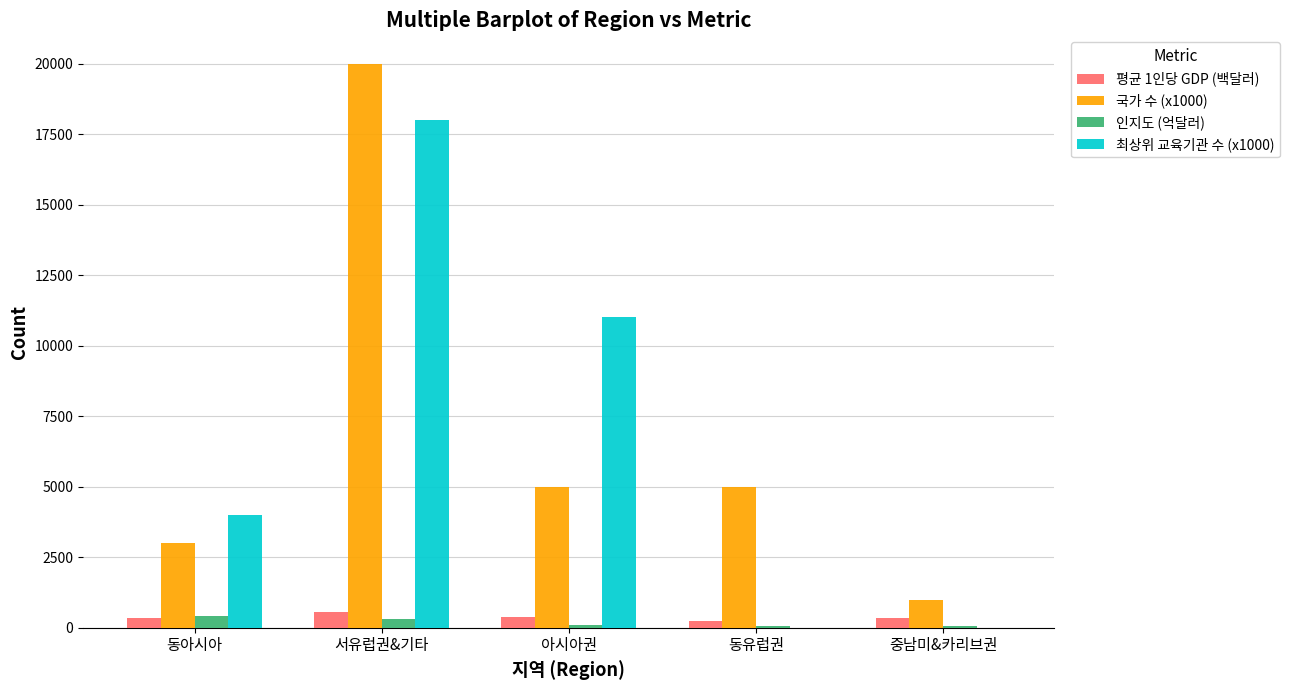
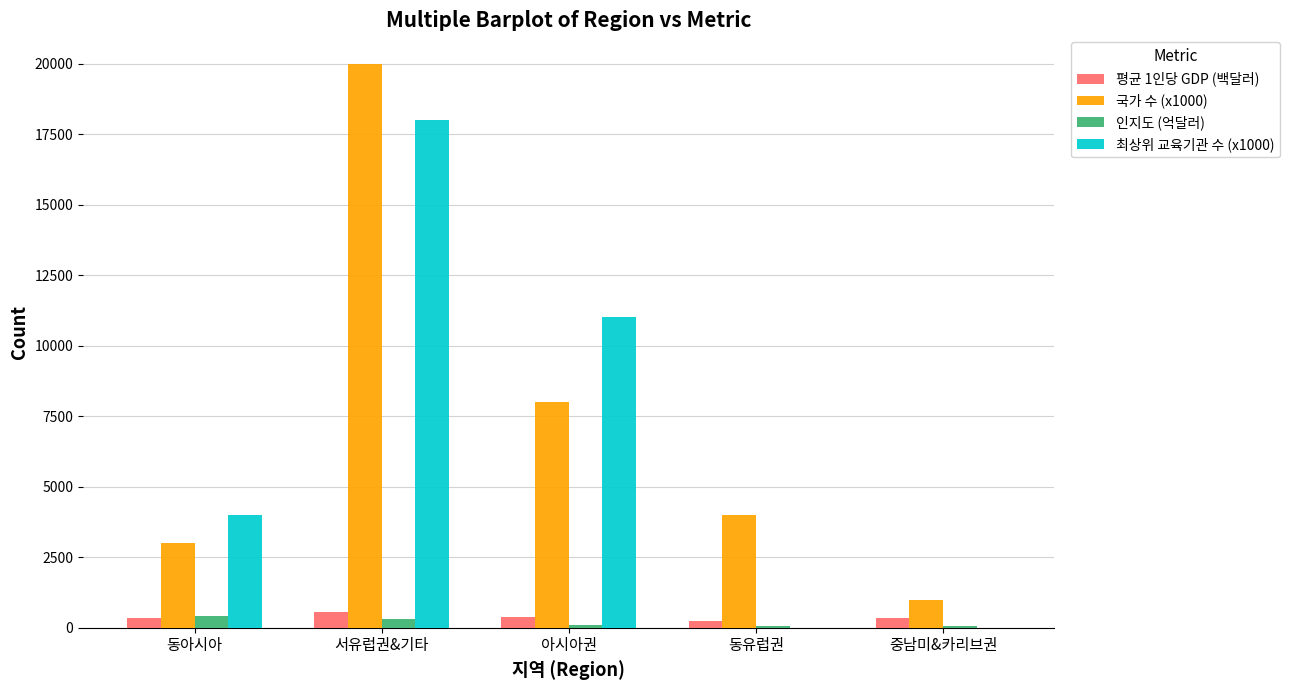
  {
    "평균 1인당 GDP (백달러)": {
      "동아시아": 400,
      "서유럽권&기타": 600,
      "아시아권": 400,
      "동유럽권": 200,
      "중남미&카리브권": 300
    },
    "국가 수 (x1000)": {
      "동아시아": 3000,
      "서유럽권&기타": 20000,
-     "아시아권": 5000,
-     "동유럽권": 5000,
+     "아시아권": 8000,
+     "동유럽권": 4000,
      "중남미&카리브권": 1000
    },
    "인지도 (억달러)": {
      "동아시아": 400,
      "서유럽권&기타": 300,
      "아시아권": 100
    },
    "최상위 교육기관 수 (x1000)": {
      "동아시아": 4000,
      "서유럽권&기타": 18000,
      "아시아권": 11000,
      "동유럽권": 0,
      "중남미&카리브권": 0
    }
  }
